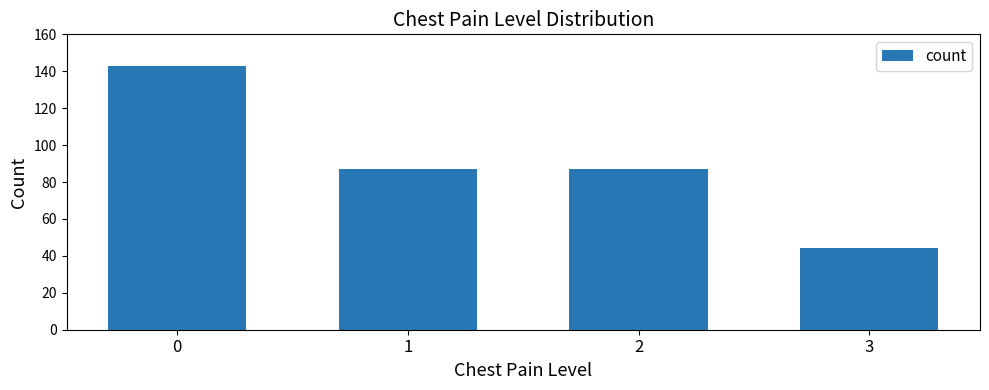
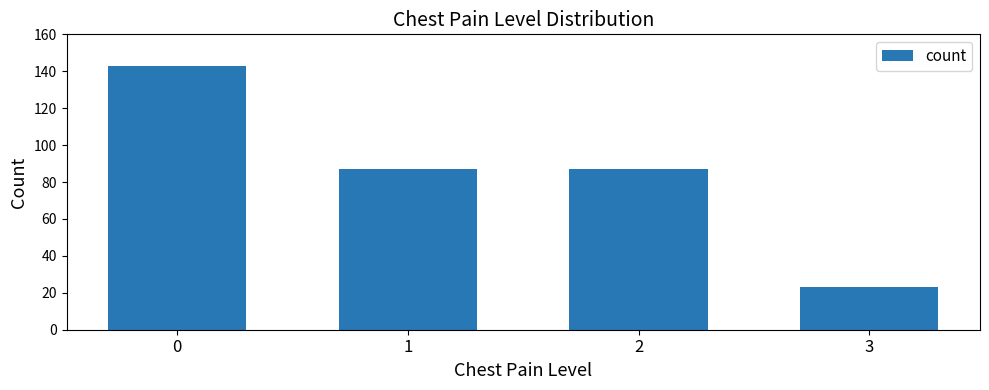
  {
    "0": 143,
    "1": 87,
    "2": 87,
-   "3": 44
+   "3": 23
  }
